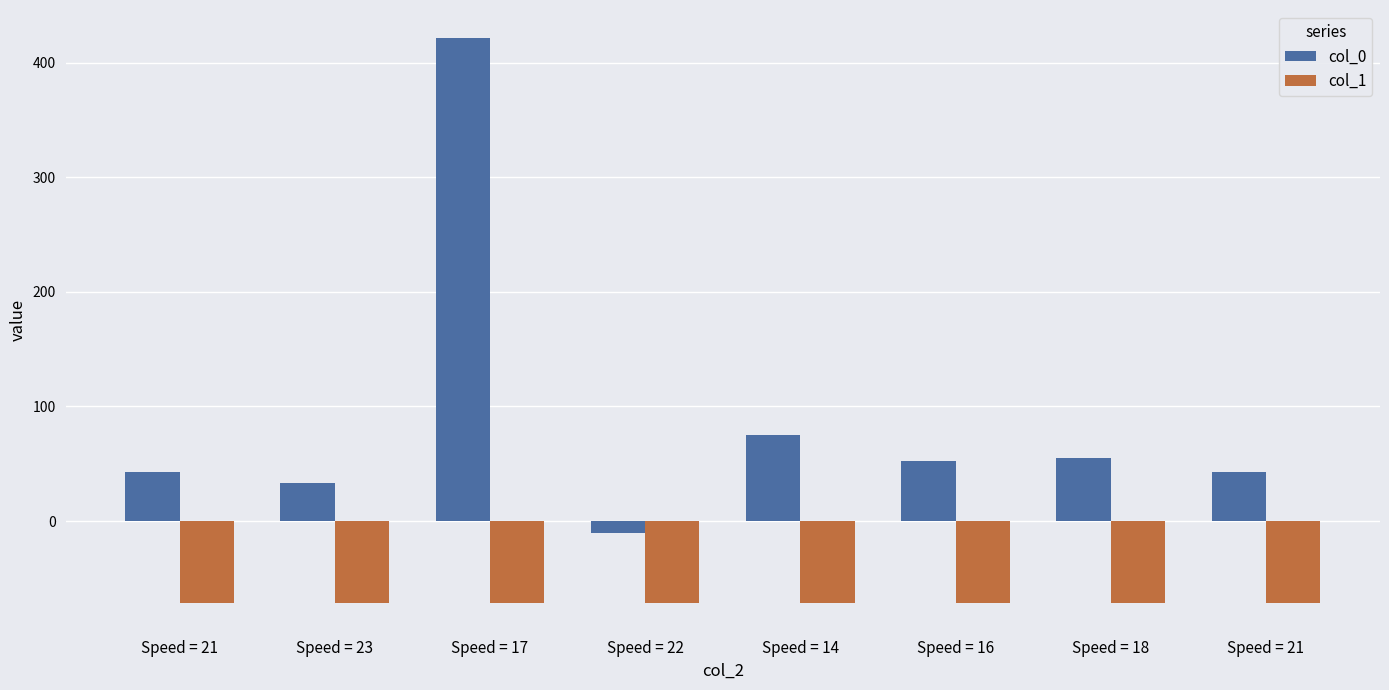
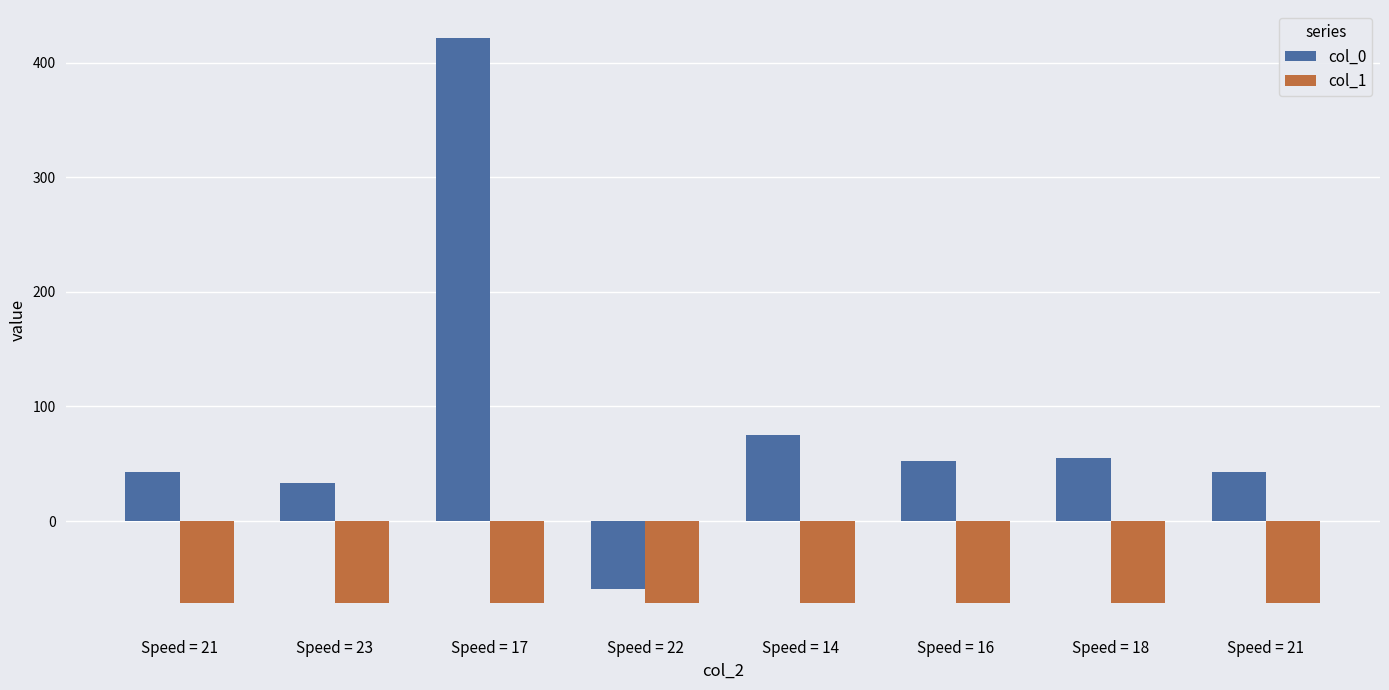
  {
    "col_0": {
      "Speed = 23": 33,
      "Speed = 17": 421,
-     "Speed = 22": -10,
+     "Speed = 22": -59,
      "Speed = 14": 75,
      "Speed = 16": 52,
      "Speed = 18": 55
    },
    "col_1": {
      "Speed = 23": -71,
      "Speed = 17": -71,
      "Speed = 22": -71,
      "Speed = 14": -71,
      "Speed = 16": -71,
      "Speed = 18": -71
    }
  }
